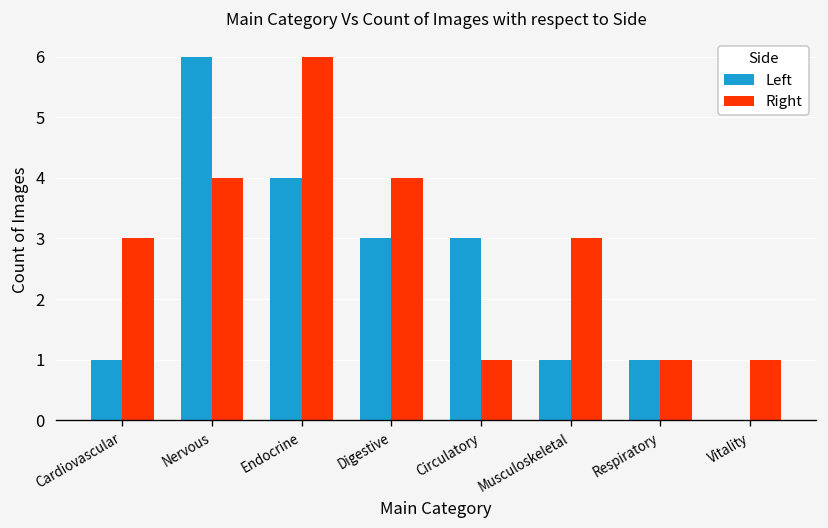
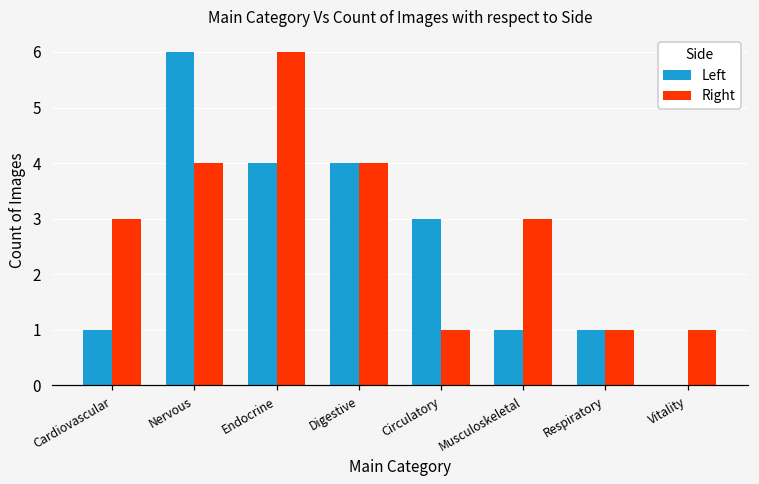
  {
    "Left": {
      "Cardiovascular": 1,
      "Nervous": 6,
      "Endocrine": 4,
-     "Digestive": 3,
+     "Digestive": 4,
      "Circulatory": 3,
      "Musculoskeletal": 1,
      "Respiratory": 1,
      "Vitality": 0
    },
    "Right": {
      "Cardiovascular": 3,
      "Nervous": 4,
      "Endocrine": 6,
      "Digestive": 4,
      "Circulatory": 1,
      "Musculoskeletal": 3,
      "Respiratory": 1,
      "Vitality": 1
    }
  }
